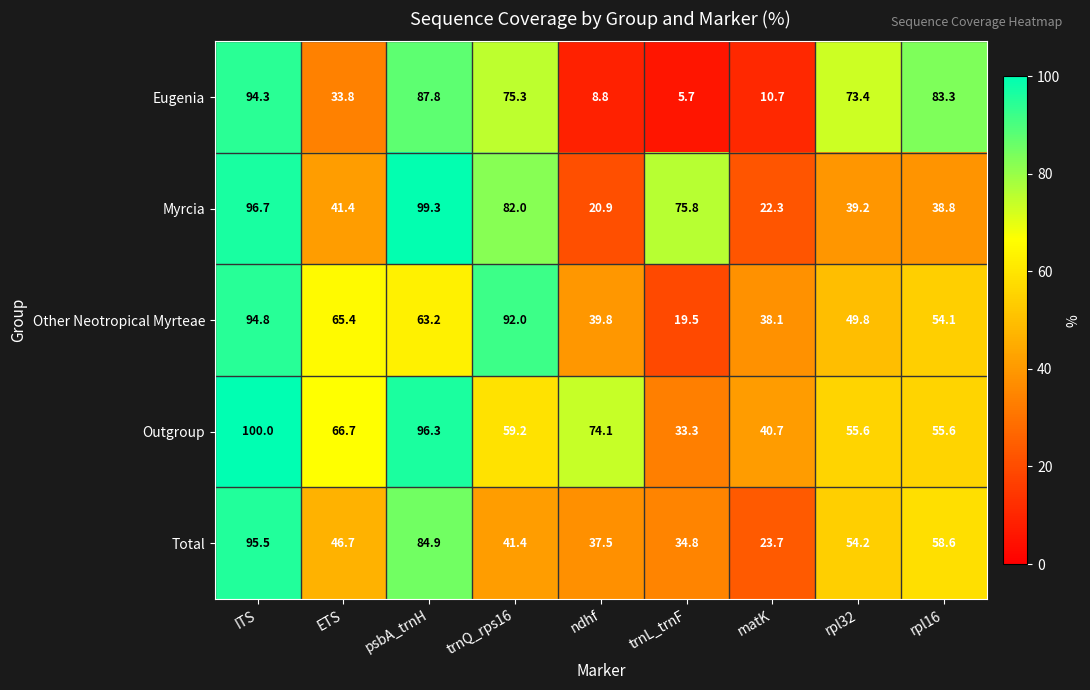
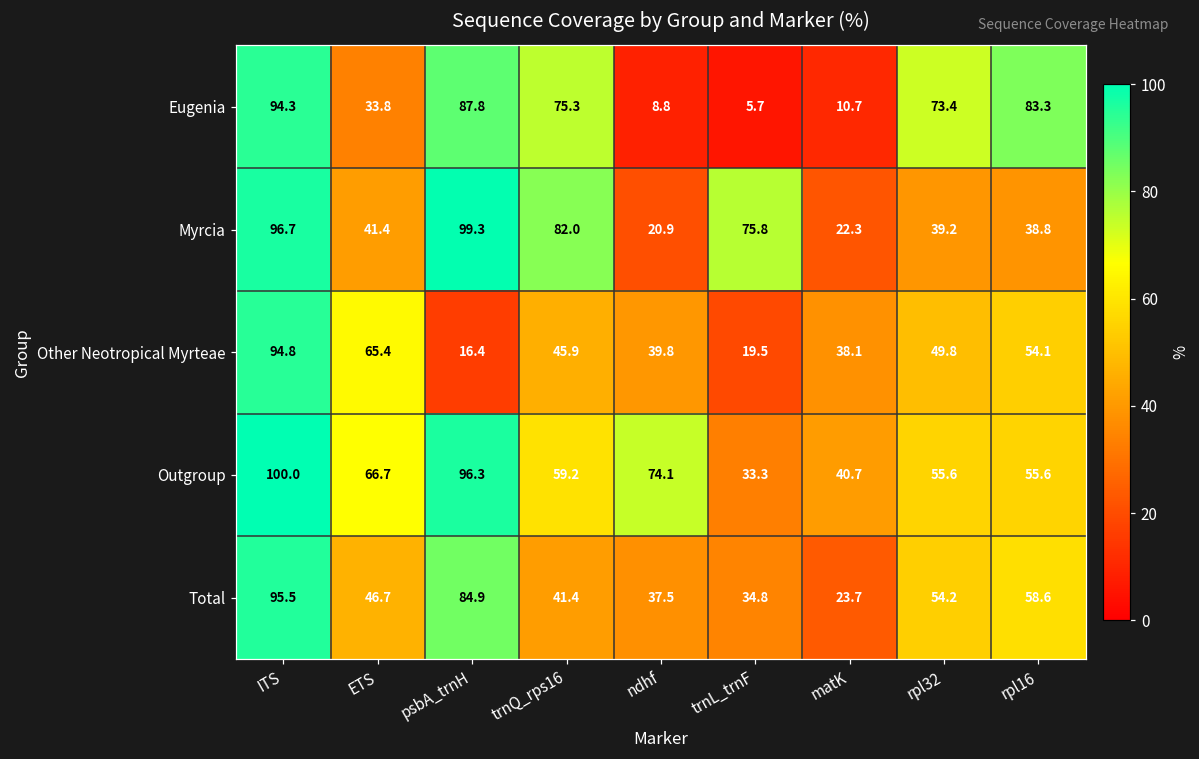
  {
    "Eugenia": {
      "ITS": 94.3,
      "ETS": 33.8,
      "psbA_trnH": 87.8,
      "trnQ_rps16": 75.3,
      "ndhf": 8.8,
      "trnL_trnF": 5.7,
      "matK": 10.7,
      "rpl32": 73.4,
      "rpl16": 83.3
    },
    "Myrcia": {
      "ITS": 96.7,
      "ETS": 41.4,
      "psbA_trnH": 99.3,
      "trnQ_rps16": 82.0,
      "ndhf": 20.9,
      "trnL_trnF": 75.8,
      "matK": 22.3,
      "rpl32": 39.2,
      "rpl16": 38.8
    },
    "Other Neotropical Myrteae": {
      "ITS": 94.8,
      "ETS": 65.4,
-     "psbA_trnH": 63.2,
-     "trnQ_rps16": 92.0,
+     "psbA_trnH": 16.4,
+     "trnQ_rps16": 45.9,
      "ndhf": 39.8,
      "trnL_trnF": 19.5,
      "matK": 38.1,
      "rpl32": 49.8,
      "rpl16": 54.1
    },
    "Outgroup": {
      "ITS": 100.0,
      "ETS": 66.7,
      "psbA_trnH": 96.3,
      "trnQ_rps16": 59.2,
      "ndhf": 74.1,
      "trnL_trnF": 33.3,
      "matK": 40.7,
      "rpl32": 55.6,
      "rpl16": 55.6
    },
    "Total": {
      "ITS": 95.5,
      "ETS": 46.7,
      "psbA_trnH": 84.9,
      "trnQ_rps16": 41.4,
      "ndhf": 37.5,
      "trnL_trnF": 34.8,
      "matK": 23.7,
      "rpl32": 54.2,
      "rpl16": 58.6
    }
  }
